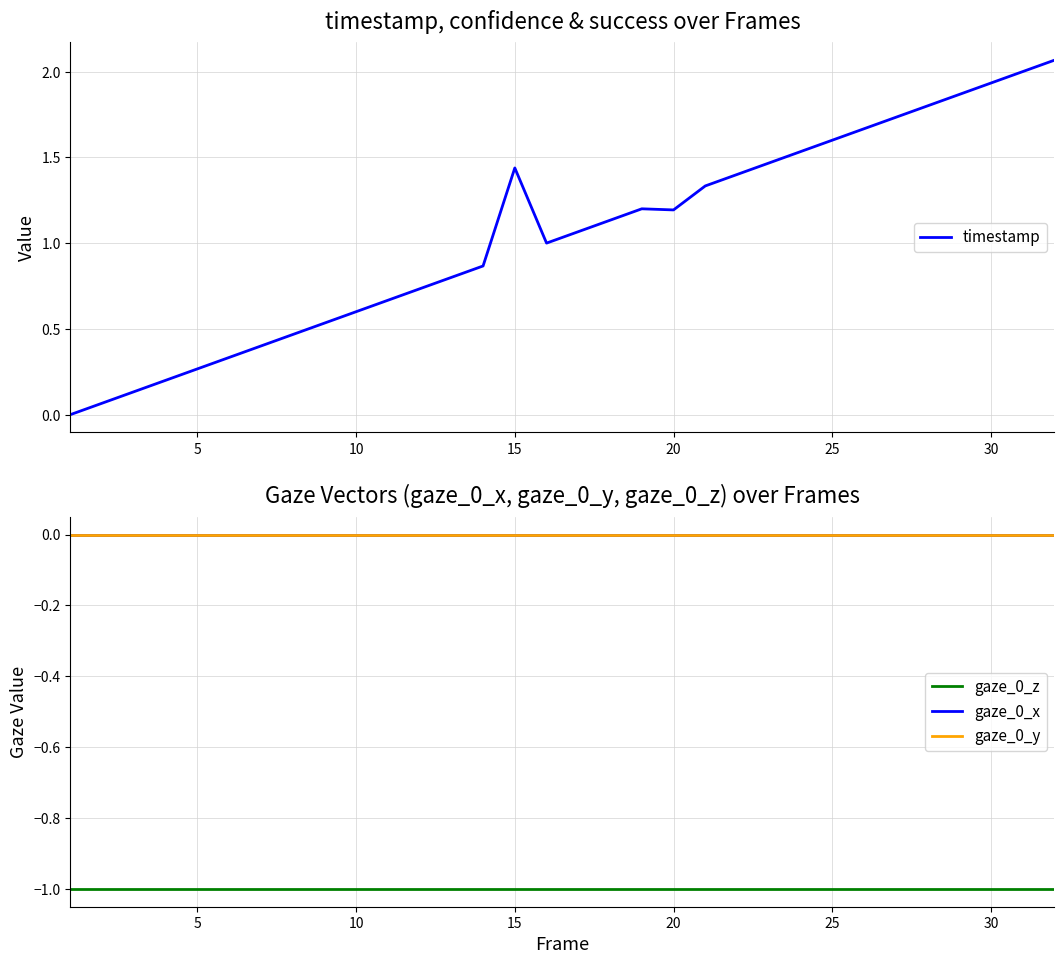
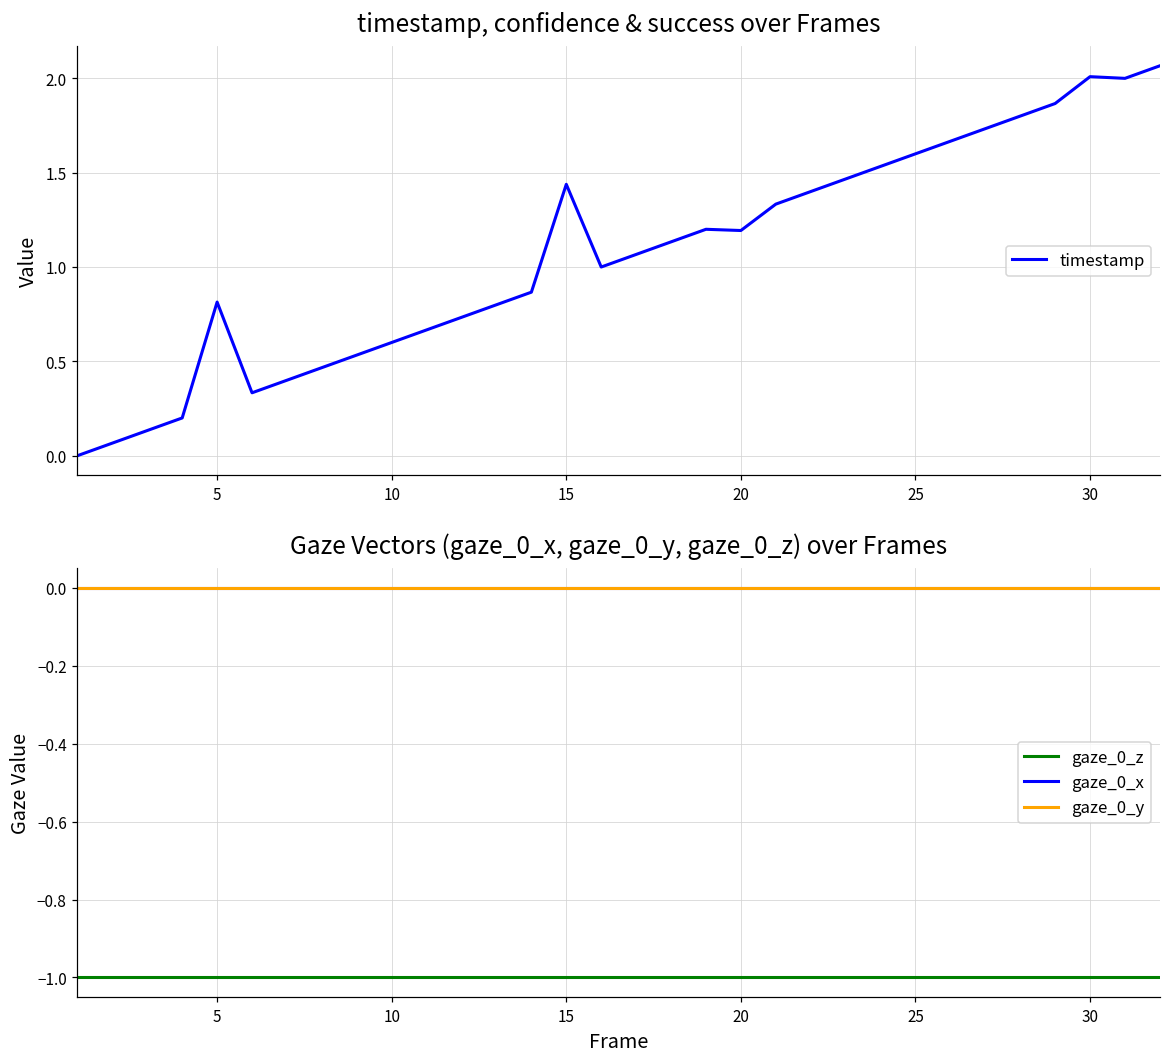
  {
    "timestamp, confidence & success over Frames": {
-     "5": 0.27,
+     "5": 0.81,
      "10": 0.60,
      "15": 1.44,
      "20": 1.19,
      "25": 1.60,
-     "30": 1.93
+     "30": 2.01
    },
    "Gaze Vectors (gaze_0_x, gaze_0_y, gaze_0_z) over Frames": {
      "gaze_0_z": {
        "5": -1.00,
        "10": -1.00,
        "15": -1.00,
        "20": -1.00,
        "25": -1.00,
        "30": -1.00
      },
      "gaze_0_y": {
        "5": 0.00,
        "10": 0.00,
        "15": 0.00,
        "20": 0.00,
        "25": 0.00,
        "30": 0.00
      }
    }
  }
